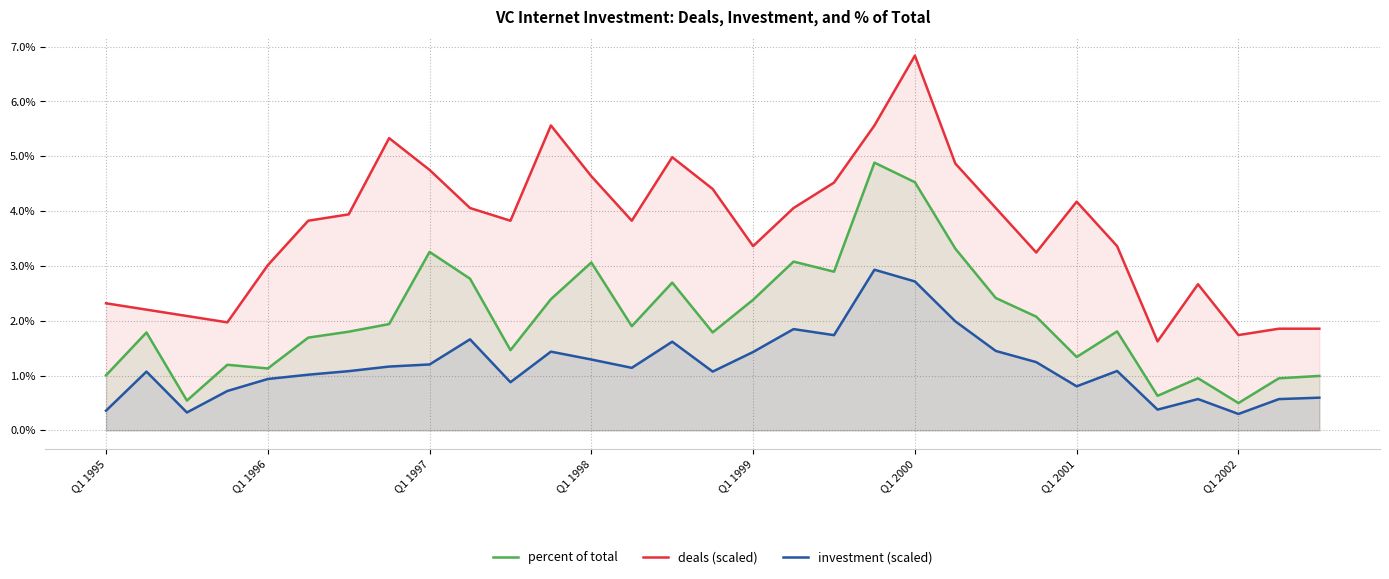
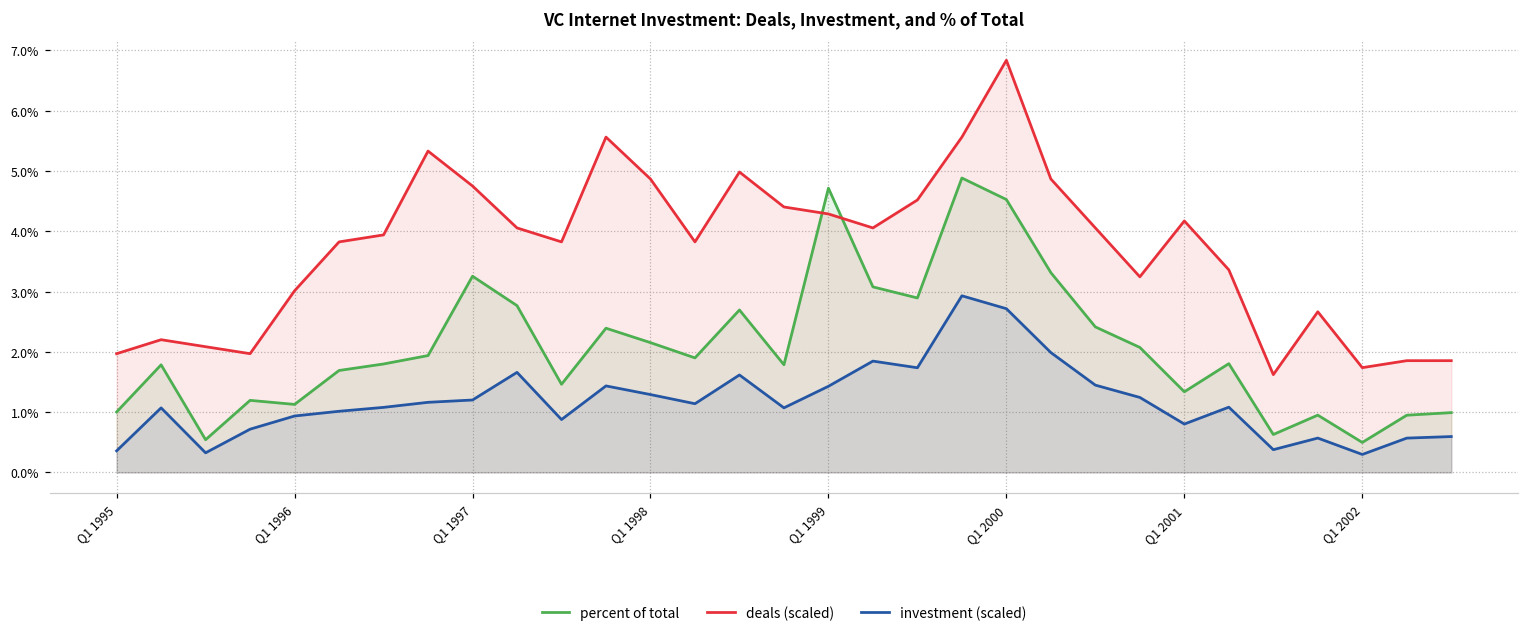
  {
    "percent of total": {
      "Q1 1995": "1.0%",
      "Q1 1996": "1.1%",
      "Q1 1997": "3.3%",
-     "Q1 1998": "3.1%",
-     "Q1 1999": "2.4%",
+     "Q1 1998": "2.2%",
+     "Q1 1999": "4.7%",
      "Q1 2000": "4.5%",
      "Q1 2001": "1.3%",
      "Q1 2002": "0.5%"
    },
    "deals (scaled)": {
-     "Q1 1995": "2.3%",
+     "Q1 1995": "2.0%",
      "Q1 1996": "3.0%",
      "Q1 1997": "4.8%",
-     "Q1 1998": "4.6%",
-     "Q1 1999": "3.4%",
+     "Q1 1998": "4.9%",
+     "Q1 1999": "4.3%",
      "Q1 2000": "6.8%",
      "Q1 2001": "4.2%",
      "Q1 2002": "1.7%"
    },
    "investment (scaled)": {
      "Q1 1995": "0.4%",
      "Q1 1996": "0.9%",
      "Q1 1997": "1.2%",
      "Q1 1998": "1.3%",
      "Q1 1999": "1.4%",
      "Q1 2000": "2.7%",
      "Q1 2001": "0.8%",
      "Q1 2002": "0.3%"
    }
  }
